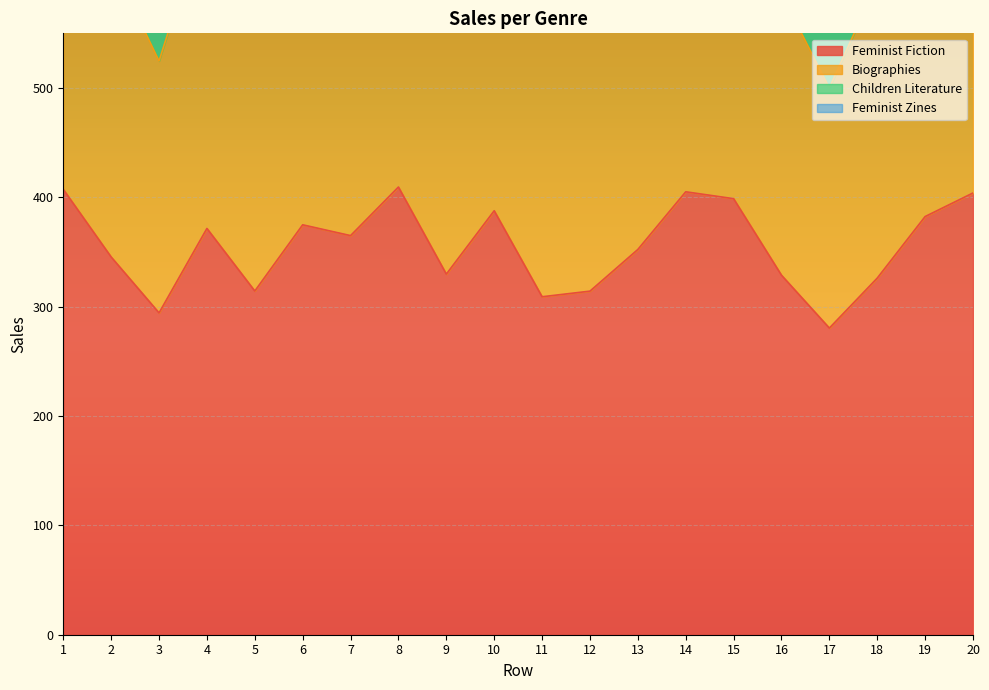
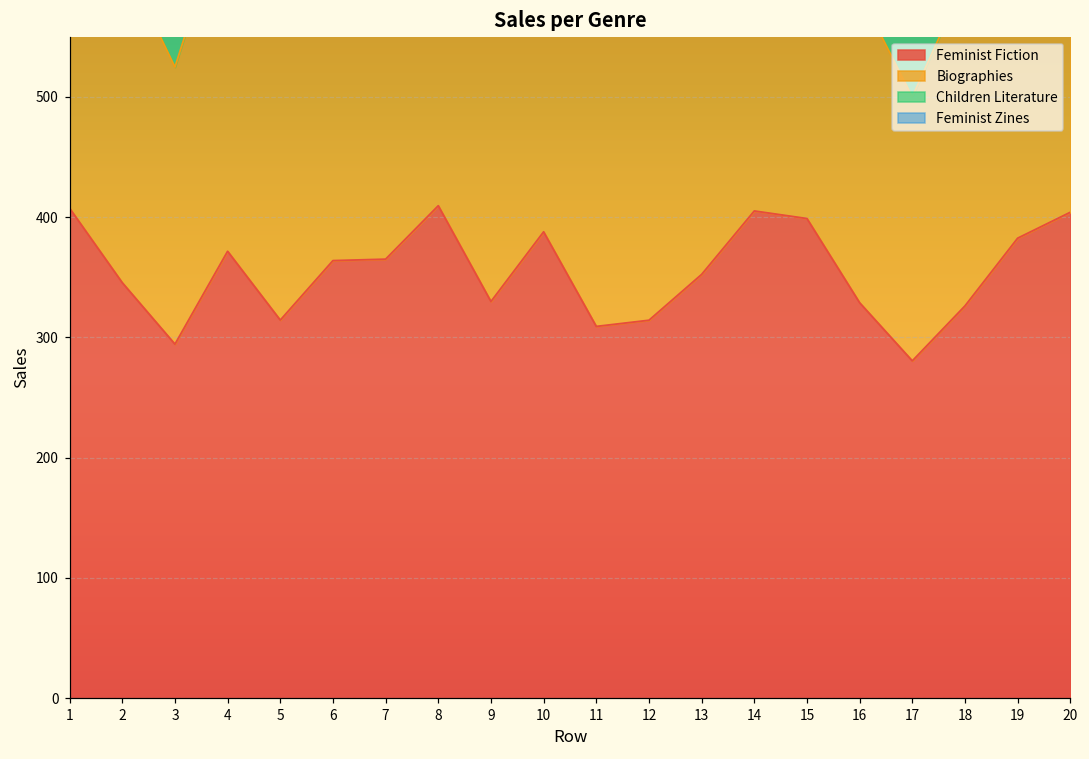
  {
    "Feminist Fiction": {
      "1": 407,
      "2": 345,
      "3": 294,
      "4": 372,
      "5": 314,
-     "6": 375,
+     "6": 364,
      "7": 365,
      "8": 409,
      "9": 330,
      "10": 388,
      "11": 309,
      "12": 314,
      "13": 352,
      "14": 405,
      "15": 399,
      "16": 329,
      "17": 280,
      "18": 326,
      "19": 382,
      "20": 404
    },
    "Biographies": {
      "3": 230
    }
  }
